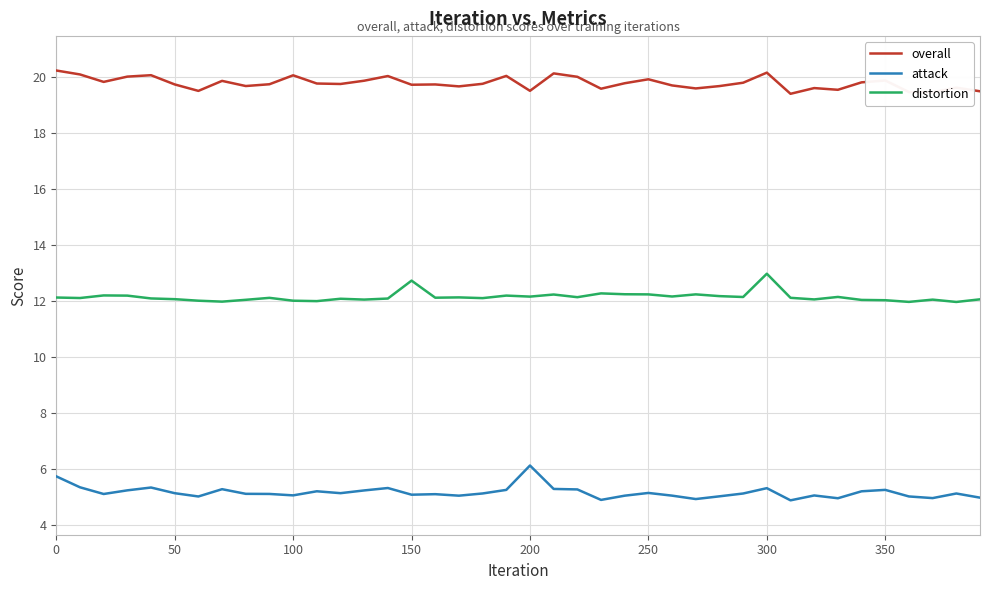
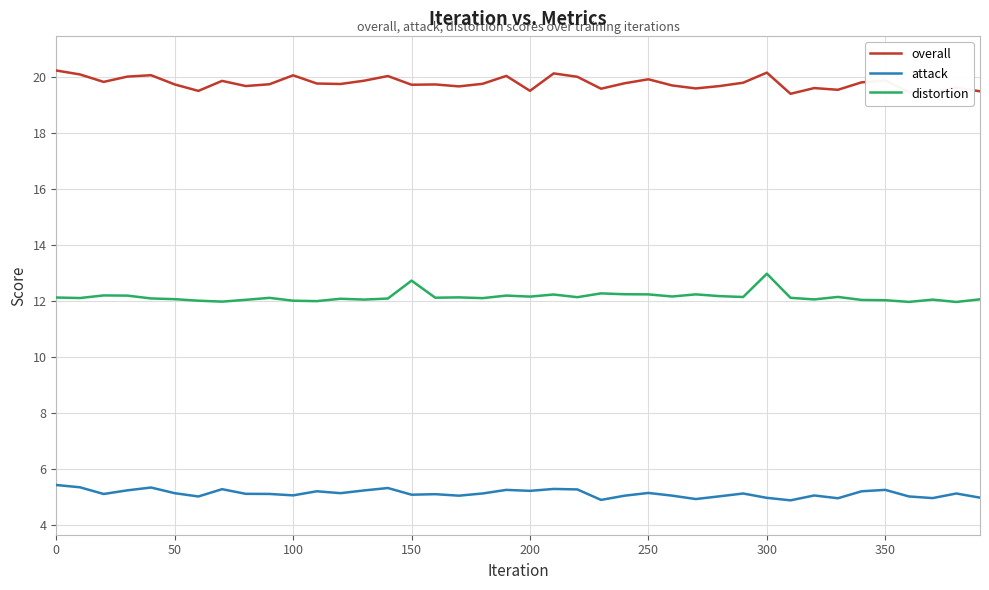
  {
    "overall": {
      "0": 20.2,
      "50": 19.7,
      "100": 20.1,
      "150": 19.7,
      "200": 19.5,
      "250": 19.9,
      "300": 20.2
    },
    "attack": {
-     "0": 5.7,
+     "0": 5.4,
      "50": 5.1,
      "100": 5.0,
      "150": 5.1,
-     "200": 6.1,
+     "200": 5.2,
      "250": 5.1,
-     "300": 5.3,
+     "300": 5.0,
      "350": 5.2
    },
    "distortion": {
      "0": 12.1,
      "50": 12.1,
      "100": 12.0,
      "150": 12.7,
      "200": 12.2,
      "250": 12.2,
      "300": 13.0,
      "350": 12.0
    }
  }
